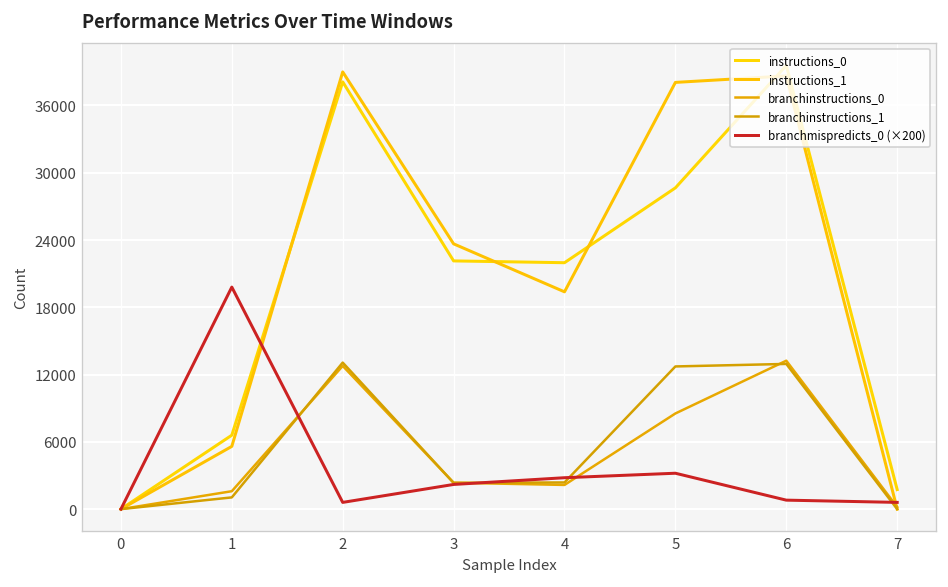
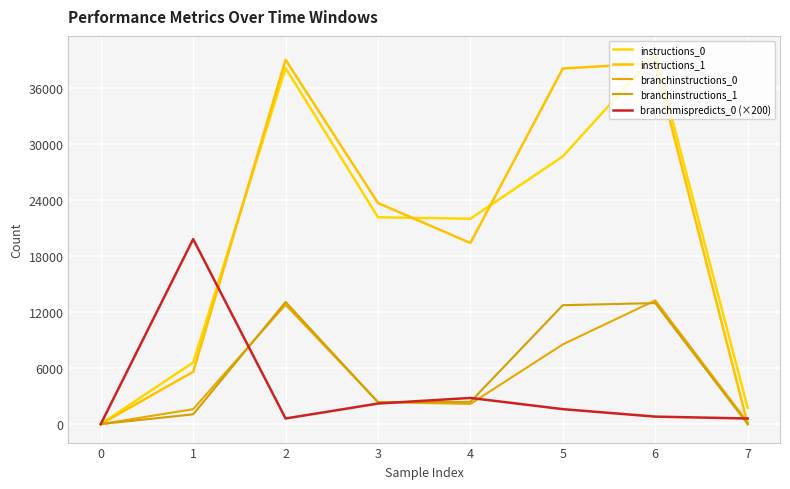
  {
    "branchmispredicts_0 (×200)": {
      "1": 20000,
      "2": 1000,
      "4": 3000,
-     "5": 3000,
+     "5": 2000,
      "6": 1000,
      "7": 1000
    }
  }
